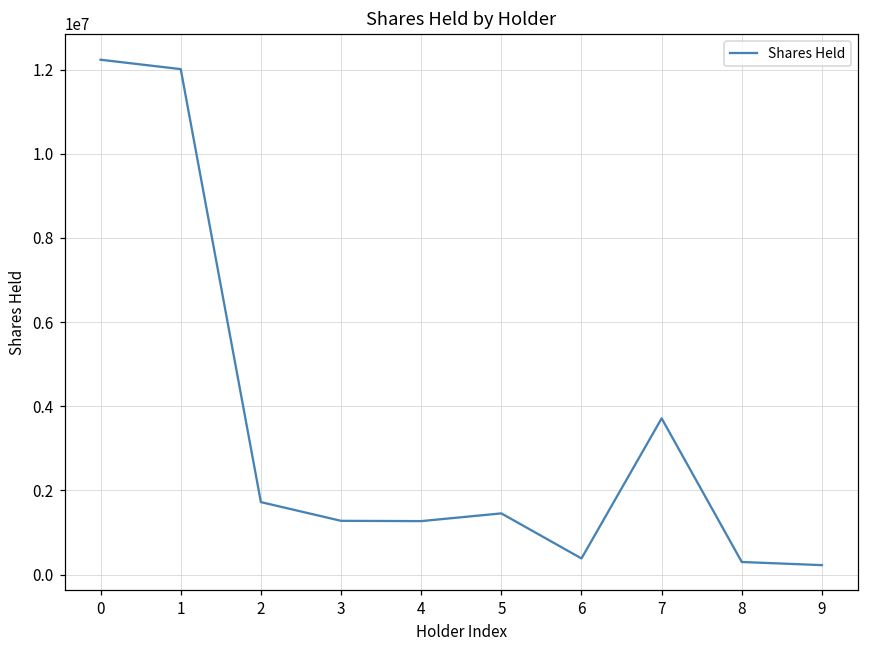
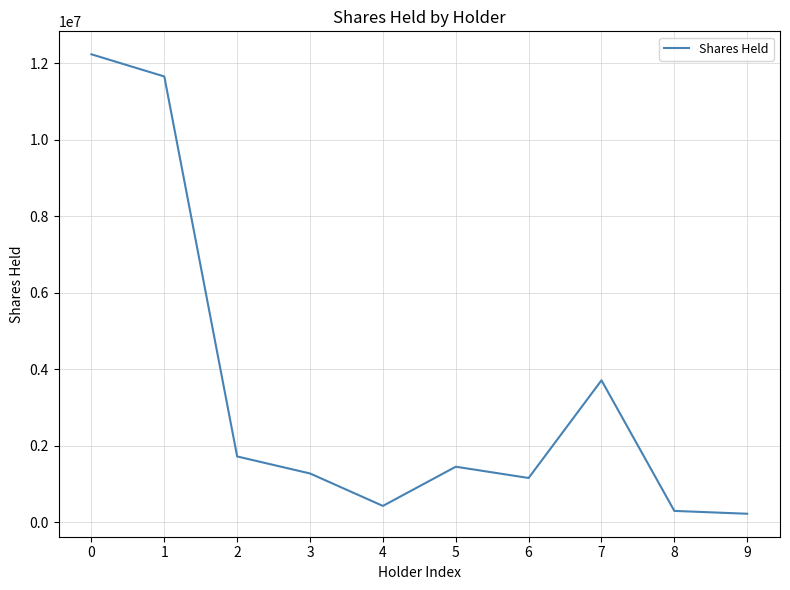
  {
    "0": 12200000,
-   "1": 12000000,
+   "1": 11700000,
    "2": 1700000,
    "3": 1300000,
-   "4": 1300000,
+   "4": 400000,
    "5": 1500000,
-   "6": 400000,
+   "6": 1200000,
    "7": 3700000,
    "8": 300000,
    "9": 200000
  }
